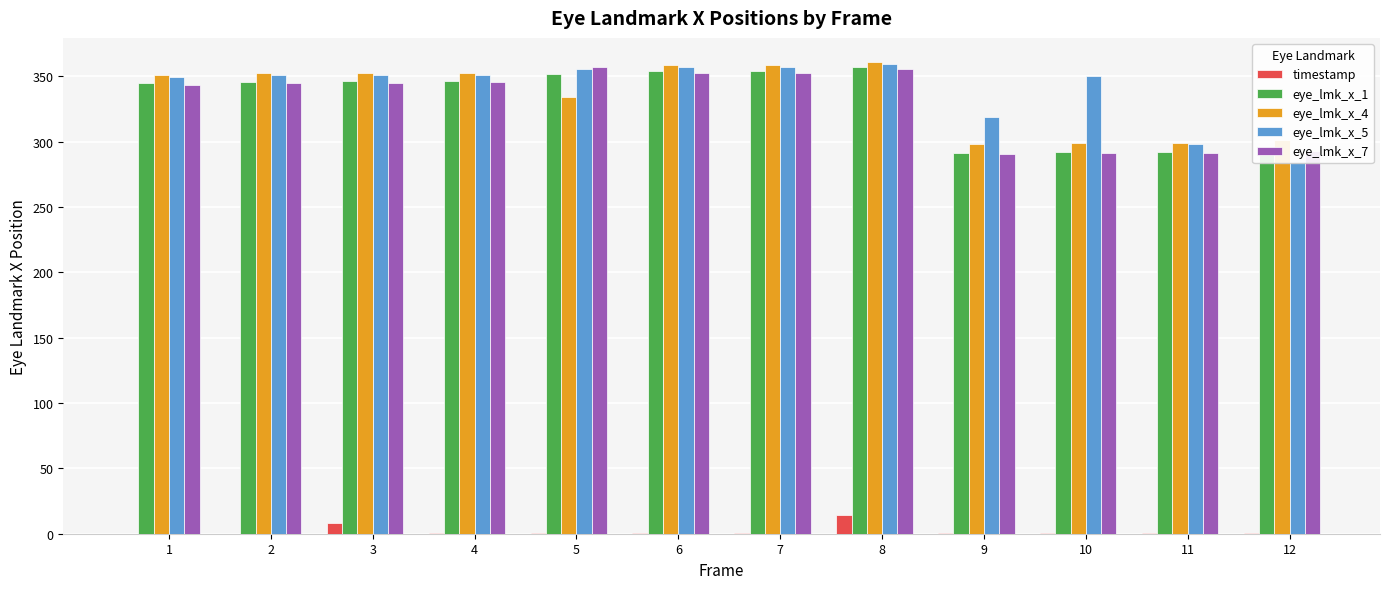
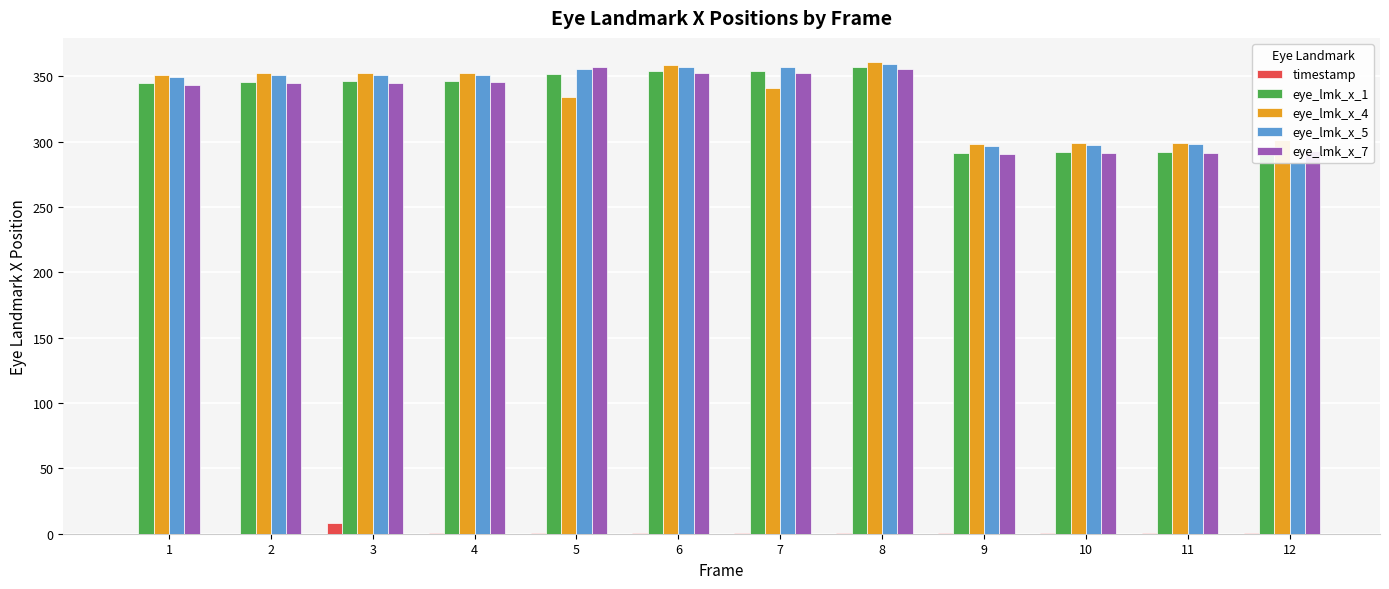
  {
    "timestamp": {
      "1": 0,
      "3": 8,
-     "8": 15
+     "8": 0
    },
    "eye_lmk_x_1": {
      "1": 345,
      "2": 346,
      "3": 346,
      "4": 346,
      "5": 352,
      "6": 354,
      "7": 354,
      "8": 357,
      "9": 292,
      "10": 292,
      "11": 292
    },
    "eye_lmk_x_4": {
      "1": 351,
      "2": 352,
      "3": 352,
      "4": 353,
      "5": 334,
      "6": 359,
-     "7": 359,
+     "7": 341,
      "8": 361,
      "9": 298,
      "10": 299,
      "11": 299
    },
    "eye_lmk_x_5": {
      "1": 350,
      "2": 351,
      "3": 351,
      "4": 351,
      "5": 356,
      "6": 358,
      "7": 357,
      "8": 360,
-     "9": 319,
-     "10": 350,
+     "9": 297,
+     "10": 298,
      "11": 298
    },
    "eye_lmk_x_7": {
      "1": 344,
      "2": 345,
      "3": 345,
      "4": 346,
      "5": 357,
      "6": 353,
      "7": 353,
      "8": 355,
      "9": 291,
      "10": 292,
      "11": 291
    }
  }
